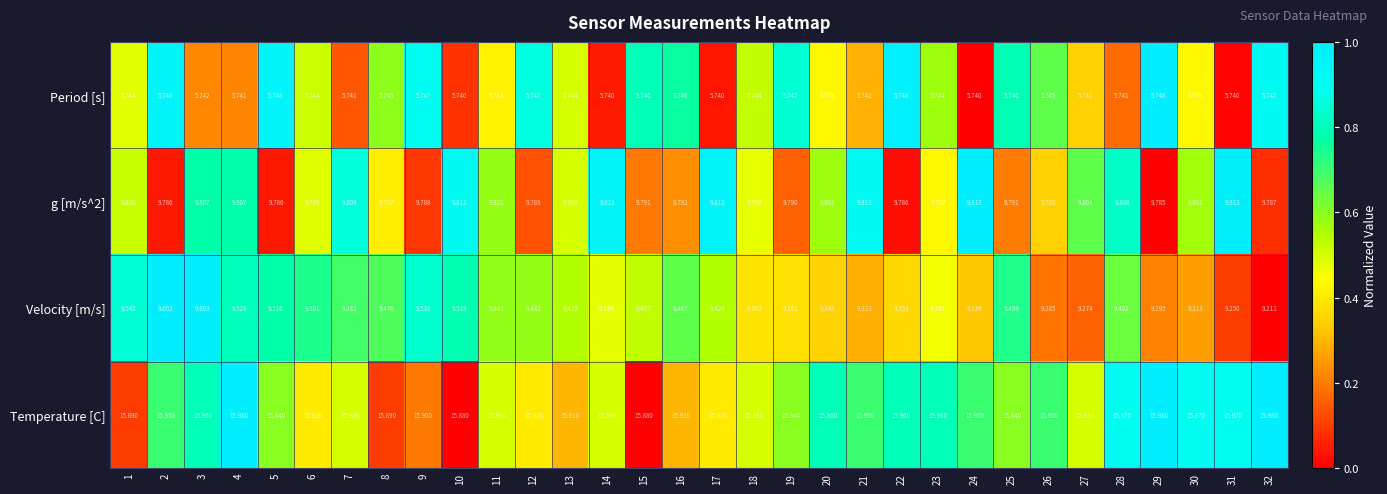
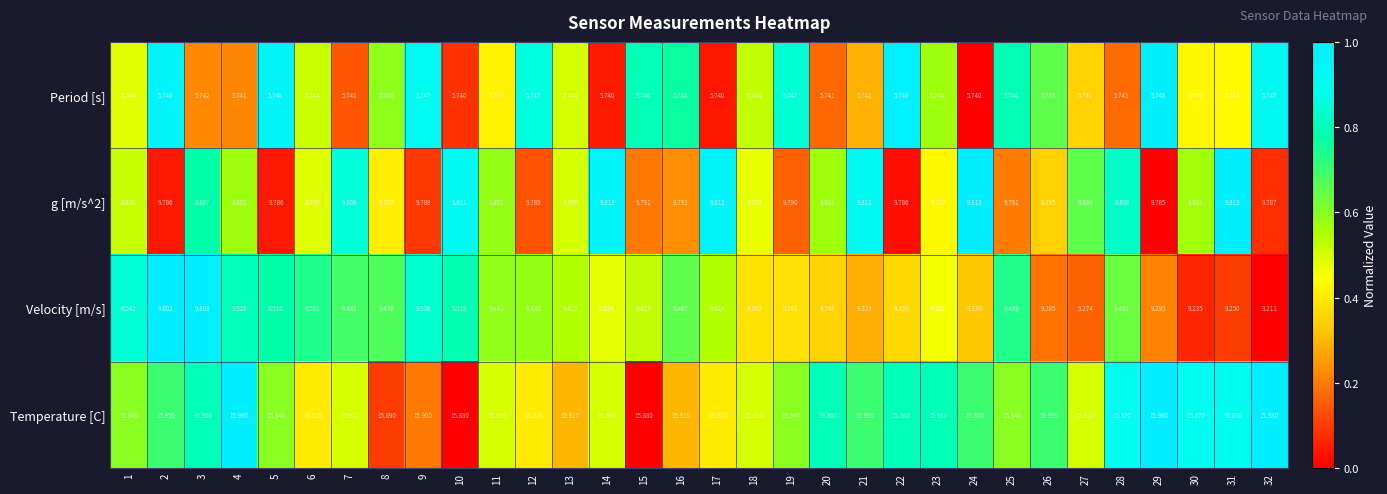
  {
    "Period [s]": {
      "1": 5.744,
      "2": 5.748,
      "3": 5.742,
      "4": 5.741,
      "5": 5.748,
      "6": 5.744,
      "7": 5.741,
      "8": 5.745,
      "9": 5.747,
      "10": 5.740,
      "11": 5.743,
      "12": 5.747,
      "13": 5.744,
      "14": 5.740,
      "15": 5.746,
      "16": 5.746,
      "17": 5.740,
      "18": 5.744,
      "19": 5.747,
-     "20": 5.743,
+     "20": 5.741,
      "21": 5.742,
      "22": 5.748,
      "23": 5.744,
      "24": 5.740,
      "25": 5.746,
      "26": 5.745,
      "27": 5.742,
      "28": 5.741,
      "29": 5.748,
      "30": 5.743,
-     "31": 5.740,
+     "31": 5.743,
      "32": 5.747
    },
    "g [m/s^2]": {
      "1": 9.800,
      "2": 9.786,
      "3": 9.807,
-     "4": 9.807,
+     "4": 9.801,
      "5": 9.786,
      "6": 9.799,
      "7": 9.809,
      "8": 9.797,
      "9": 9.788,
      "10": 9.811,
      "11": 9.802,
      "12": 9.789,
      "13": 9.799,
      "14": 9.812,
      "15": 9.791,
      "16": 9.792,
      "17": 9.812,
      "18": 9.799,
      "19": 9.790,
      "20": 9.801,
      "21": 9.811,
      "22": 9.786,
      "23": 9.797,
      "24": 9.813,
      "25": 9.791,
      "26": 9.795,
      "27": 9.804,
      "28": 9.808,
      "29": 9.785,
      "30": 9.801,
      "31": 9.813,
      "32": 9.787
    },
    "Velocity [m/s]": {
      "1": 9.542,
      "2": 9.602,
      "3": 9.603,
      "4": 9.528,
      "5": 9.516,
      "6": 9.501,
      "7": 9.481,
      "8": 9.476,
      "9": 9.538,
      "10": 9.519,
      "11": 9.441,
      "12": 9.441,
      "13": 9.425,
      "14": 9.399,
      "15": 9.417,
      "16": 9.467,
      "17": 9.424,
      "18": 9.362,
      "19": 9.361,
      "20": 9.348,
      "21": 9.323,
      "22": 9.353,
      "23": 9.391,
      "24": 9.339,
      "25": 9.499,
      "26": 9.285,
      "27": 9.274,
      "28": 9.462,
      "29": 9.295,
-     "30": 9.313,
+     "30": 9.235,
      "31": 9.250,
      "32": 9.211
    },
    "Temperature [C]": {
-     "1": 15.890,
+     "1": 15.940,
      "2": 15.950,
      "3": 15.960,
      "4": 15.980,
      "5": 15.940,
      "6": 15.920,
      "7": 15.930,
      "8": 15.890,
      "9": 15.900,
      "10": 15.880,
      "11": 15.930,
      "12": 15.920,
      "13": 15.910,
      "14": 15.930,
      "15": 15.880,
      "16": 15.910,
      "17": 15.920,
      "18": 15.930,
      "19": 15.940,
      "20": 15.960,
      "21": 15.950,
      "22": 15.960,
      "23": 15.960,
      "24": 15.950,
      "25": 15.940,
      "26": 15.950,
      "27": 15.930,
      "28": 15.970,
      "29": 15.980,
      "30": 15.970,
      "31": 15.970,
      "32": 15.980
    }
  }
